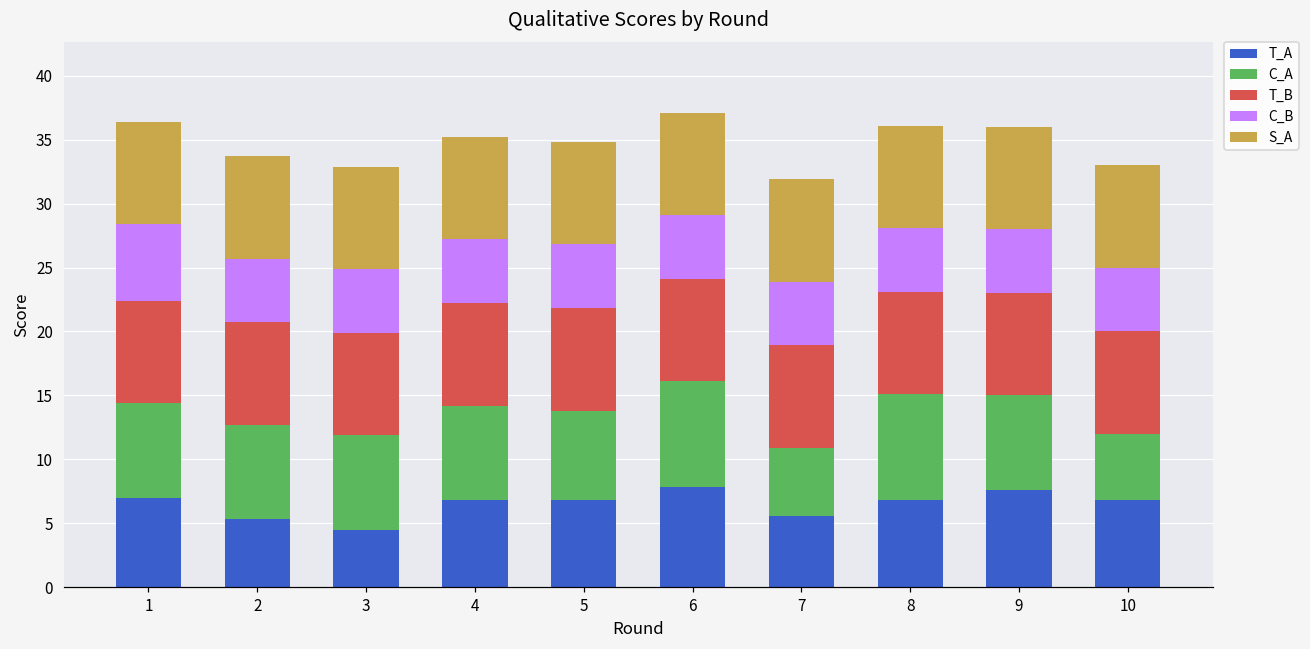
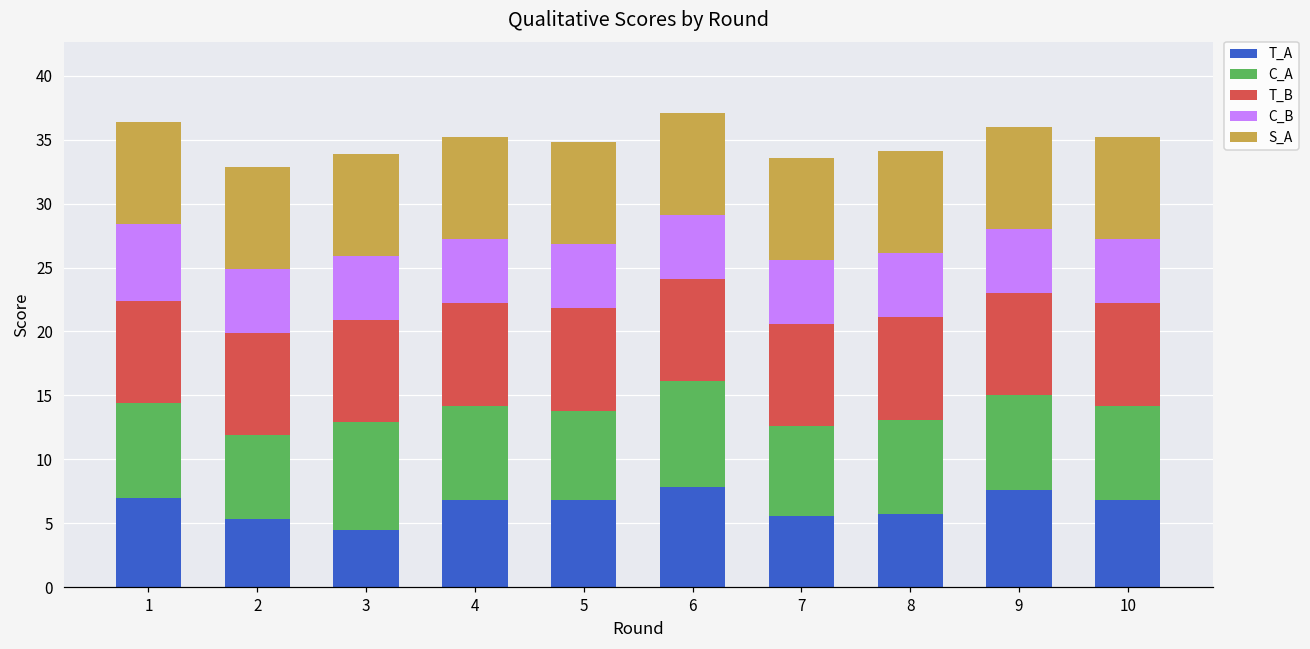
  {
    "T_A": {
      "1": 7.0,
      "2": 5.3,
      "3": 4.5,
      "4": 6.8,
      "5": 6.8,
      "6": 7.8,
      "7": 5.6,
-     "8": 6.8,
+     "8": 5.7,
      "9": 7.6,
      "10": 6.8
    },
    "C_A": {
      "1": 7.4,
-     "2": 7.4,
-     "3": 7.4,
+     "2": 6.6,
+     "3": 8.4,
      "4": 7.4,
      "5": 7.0,
      "6": 8.3,
-     "7": 5.3,
-     "8": 8.3,
+     "7": 7.0,
+     "8": 7.4,
      "9": 7.4,
-     "10": 5.2
+     "10": 7.4
    },
    "T_B": {
      "1": 8.0,
      "2": 8.0,
      "3": 8.0,
      "4": 8.0,
      "5": 8.0,
      "6": 8.0,
      "7": 8.0,
      "8": 8.0,
      "9": 8.0,
      "10": 8.0
    },
    "C_B": {
      "1": 6.0,
      "2": 5.0,
      "3": 5.0,
      "4": 5.0,
      "5": 5.0,
      "6": 5.0,
      "7": 5.0,
      "8": 5.0,
      "9": 5.0,
      "10": 5.0
    },
    "S_A": {
      "1": 8.0,
      "2": 8.0,
      "3": 8.0,
      "4": 8.0,
      "5": 8.0,
      "6": 8.0,
      "7": 8.0,
      "8": 8.0,
      "9": 8.0,
      "10": 8.0
    }
  }
